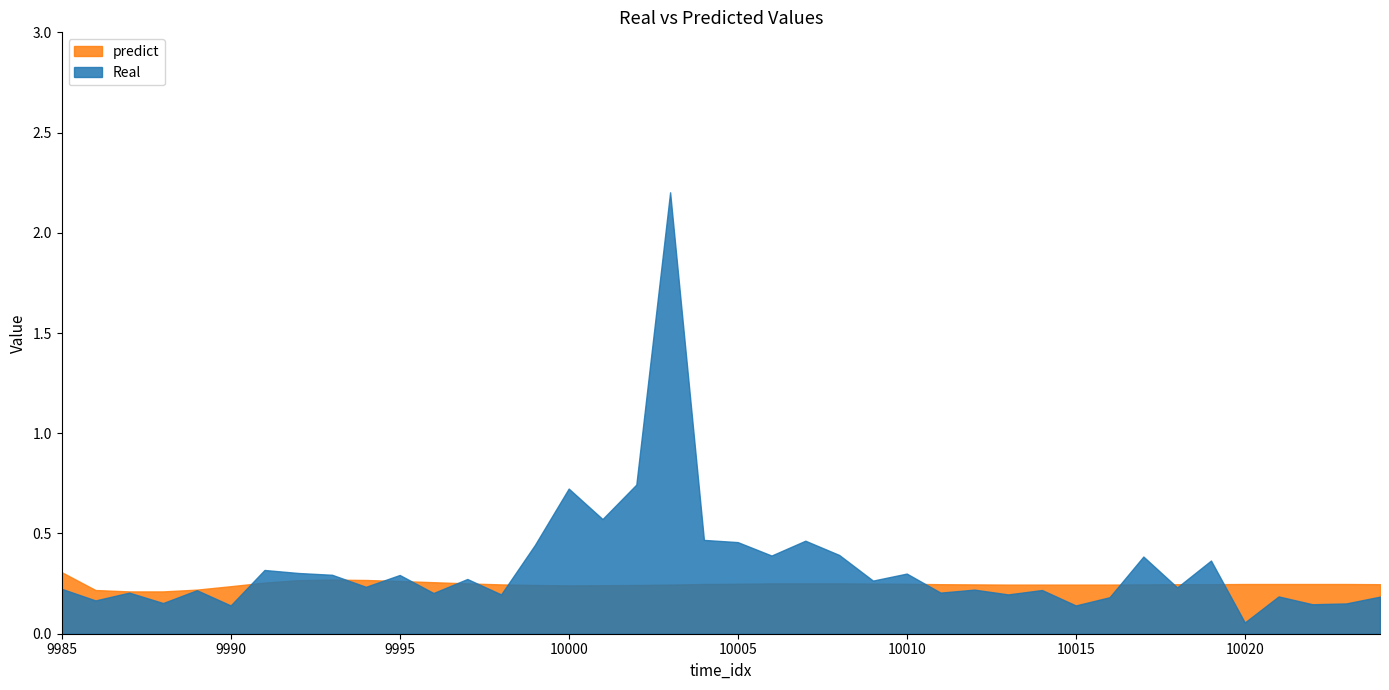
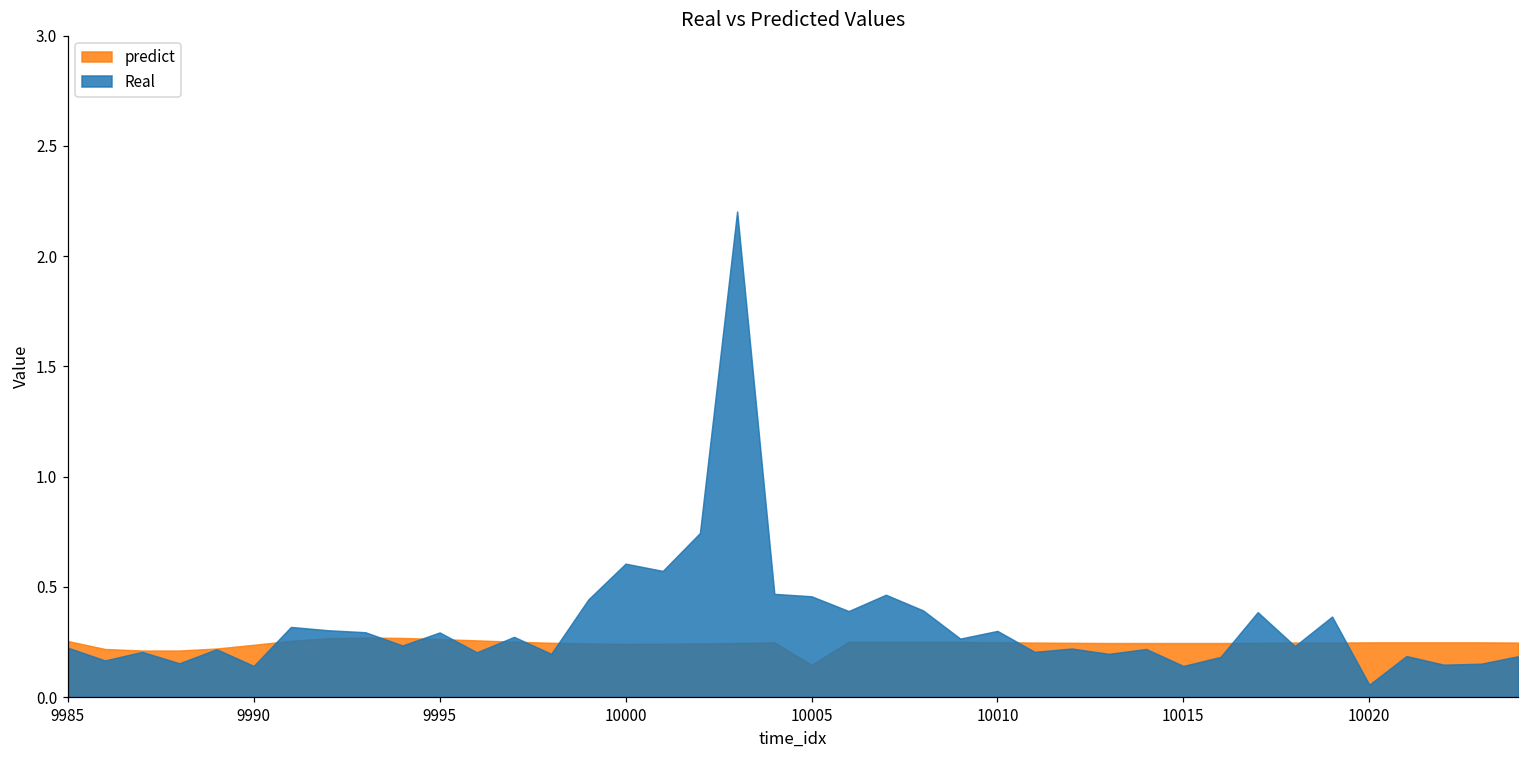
  {
    "predict": {
-     "9985": 0.31,
+     "9985": 0.25,
      "9990": 0.24,
      "9995": 0.26,
      "10000": 0.24,
-     "10005": 0.25,
+     "10005": 0.15,
      "10010": 0.25,
      "10015": 0.25,
      "10020": 0.25
    },
    "Real": {
      "9985": 0.22,
      "9990": 0.14,
      "9995": 0.29,
-     "10000": 0.72,
+     "10000": 0.61,
      "10005": 0.46,
      "10010": 0.30,
      "10015": 0.14,
      "10020": 0.06
    }
  }
